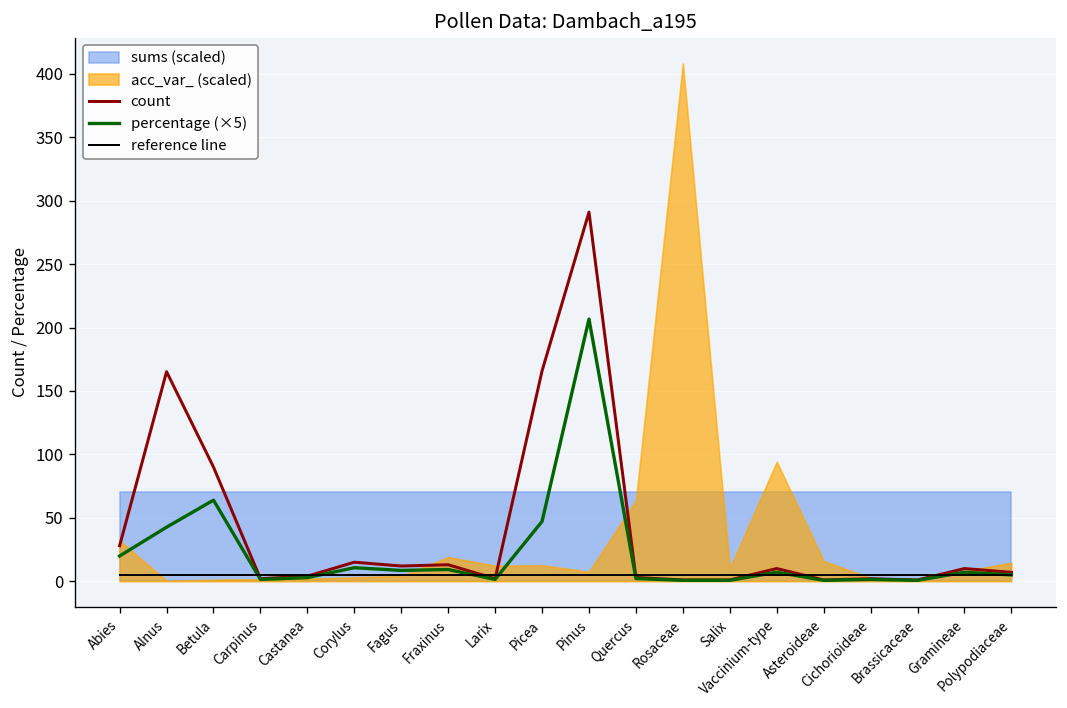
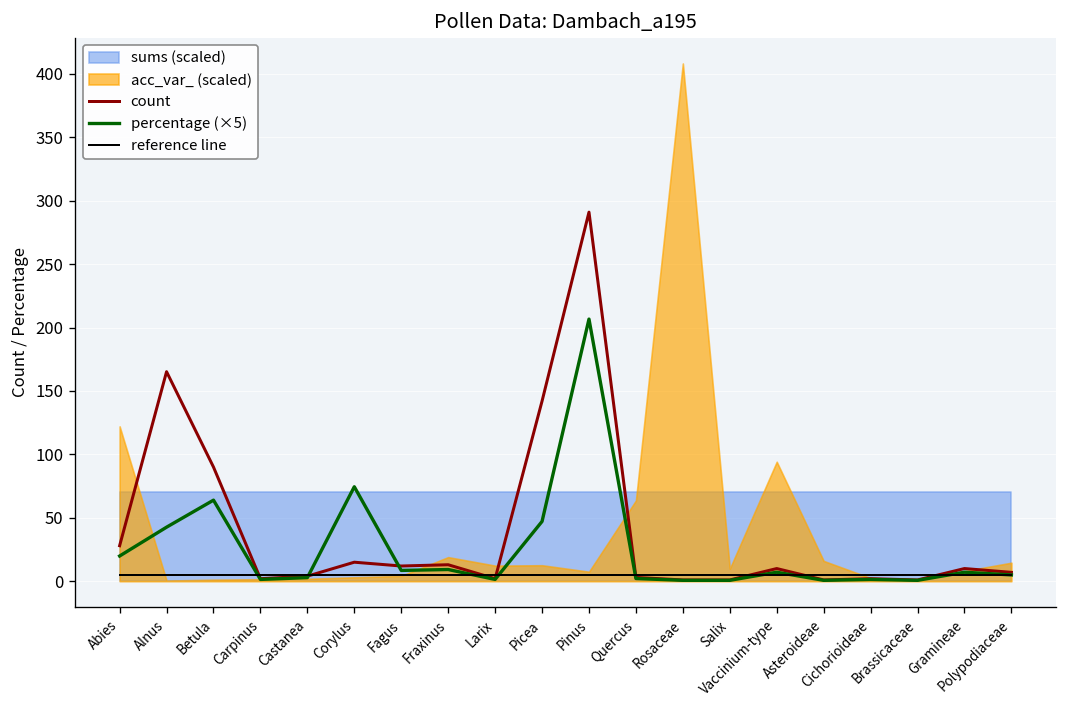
  {
    "count": {
      "Abies": 28,
      "Alnus": 165,
      "Betula": 90,
      "Corylus": 15,
      "Fagus": 12,
      "Fraxinus": 13,
-     "Picea": 166,
+     "Picea": 142,
      "Pinus": 291,
      "Vaccinium-type": 10
    },
    "sums (scaled)": {
      "Abies": 70,
      "Alnus": 70,
      "Betula": 70,
      "Carpinus": 70,
      "Castanea": 70,
      "Corylus": 70,
      "Fagus": 70,
      "Fraxinus": 70,
      "Larix": 70,
      "Picea": 70,
      "Pinus": 70,
      "Quercus": 70,
      "Rosaceae": 70,
      "Salix": 70,
      "Vaccinium-type": 70,
      "Asteroideae": 70,
      "Cichorioideae": 70,
      "Brassicaceae": 70,
      "Gramineae": 70,
      "Polypodiaceae": 70
    },
    "acc_var_ (scaled)": {
-     "Abies": 32,
+     "Abies": 122,
      "Fraxinus": 19,
      "Larix": 12,
      "Picea": 13,
      "Pinus": 8,
      "Quercus": 64,
      "Rosaceae": 408,
      "Salix": 10,
      "Vaccinium-type": 94,
      "Asteroideae": 16,
      "Polypodiaceae": 15
    },
    "percentage (×5)": {
      "Abies": 20,
      "Alnus": 43,
      "Betula": 64,
-     "Corylus": 11,
+     "Corylus": 74,
      "Fagus": 9,
      "Fraxinus": 9,
      "Picea": 47,
      "Pinus": 207
    },
    "reference line": {
      "Abies": 5,
      "Alnus": 5,
      "Betula": 5,
      "Carpinus": 5,
      "Fraxinus": 5,
      "Larix": 5,
      "Picea": 5,
      "Pinus": 5,
      "Rosaceae": 5,
      "Salix": 5,
      "Asteroideae": 5,
      "Cichorioideae": 5,
      "Brassicaceae": 5
    }
  }
